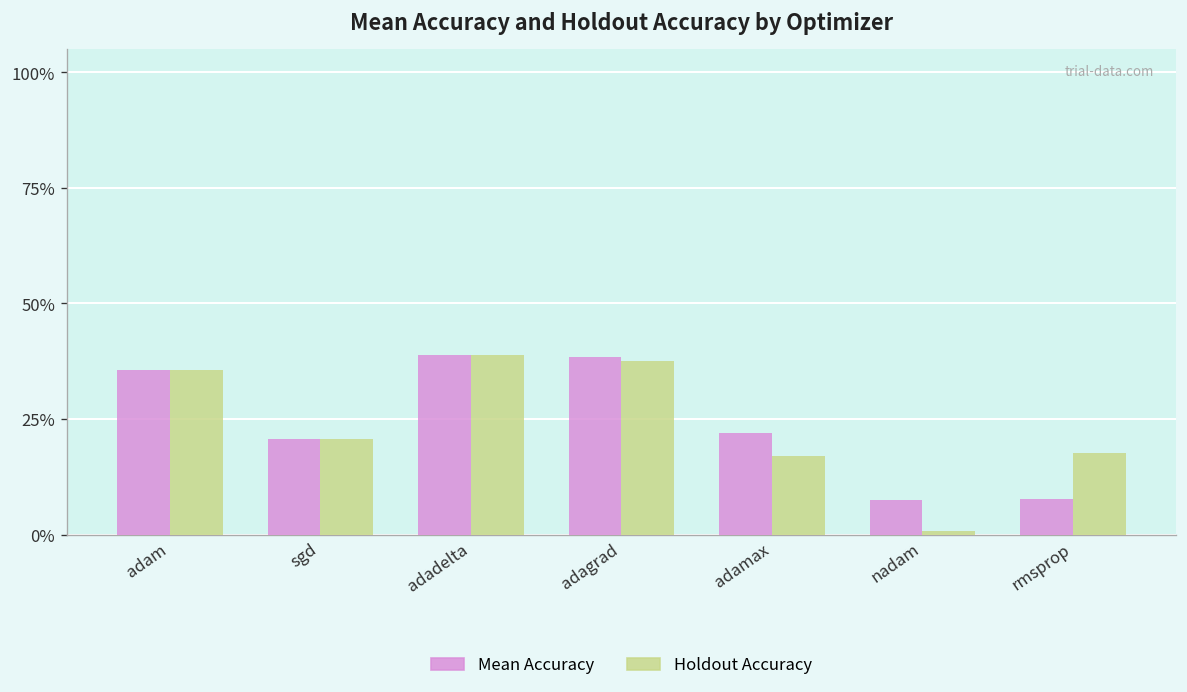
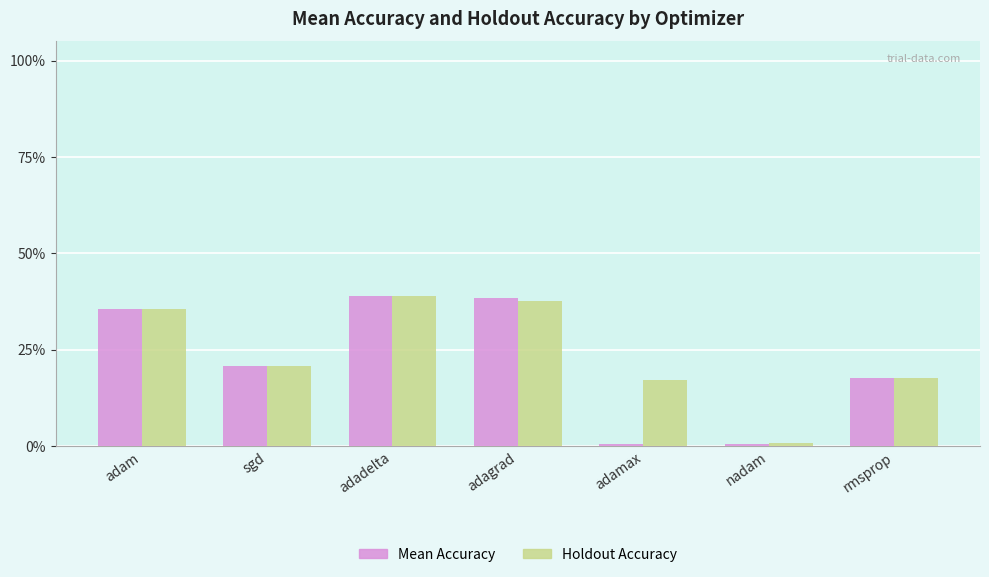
  {
    "Mean Accuracy": {
      "adam": "36%",
      "sgd": "21%",
      "adadelta": "39%",
      "adagrad": "39%",
-     "adamax": "22%",
-     "nadam": "7%",
-     "rmsprop": "8%"
+     "adamax": "0%",
+     "nadam": "0%",
+     "rmsprop": "18%"
    },
    "Holdout Accuracy": {
      "adam": "36%",
      "sgd": "21%",
      "adadelta": "39%",
      "adagrad": "38%",
      "adamax": "17%",
      "nadam": "1%",
      "rmsprop": "18%"
    }
  }
